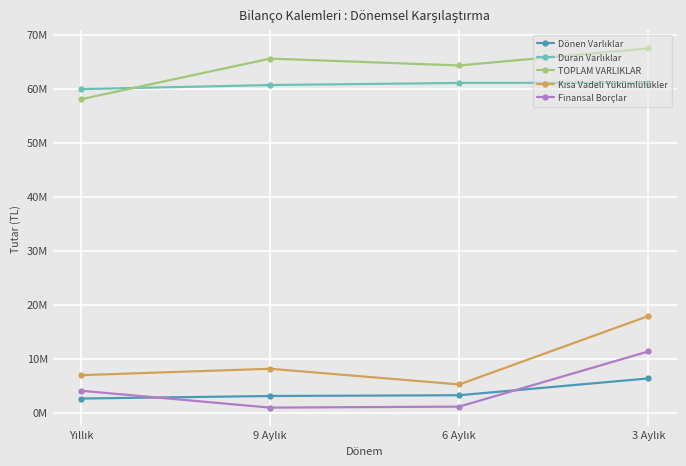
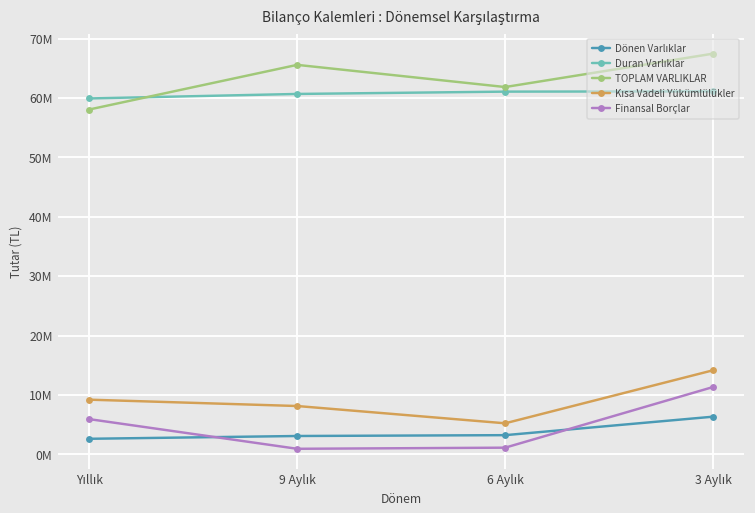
  {
    "TOPLAM VARLIKLAR": {
      "Yıllık": 58000000,
      "9 Aylık": 66000000,
-     "6 Aylık": 64000000
+     "6 Aylık": 62000000
    },
    "Kısa Vadeli Yükümlülükler": {
-     "Yıllık": 7000000,
+     "Yıllık": 9000000,
      "9 Aylık": 8000000,
      "6 Aylık": 5000000,
-     "3 Aylık": 18000000
+     "3 Aylık": 14000000
    },
    "Finansal Borçlar": {
-     "Yıllık": 4000000,
+     "Yıllık": 6000000,
      "9 Aylık": 1000000,
      "6 Aylık": 1000000,
      "3 Aylık": 11000000
    }
  }
